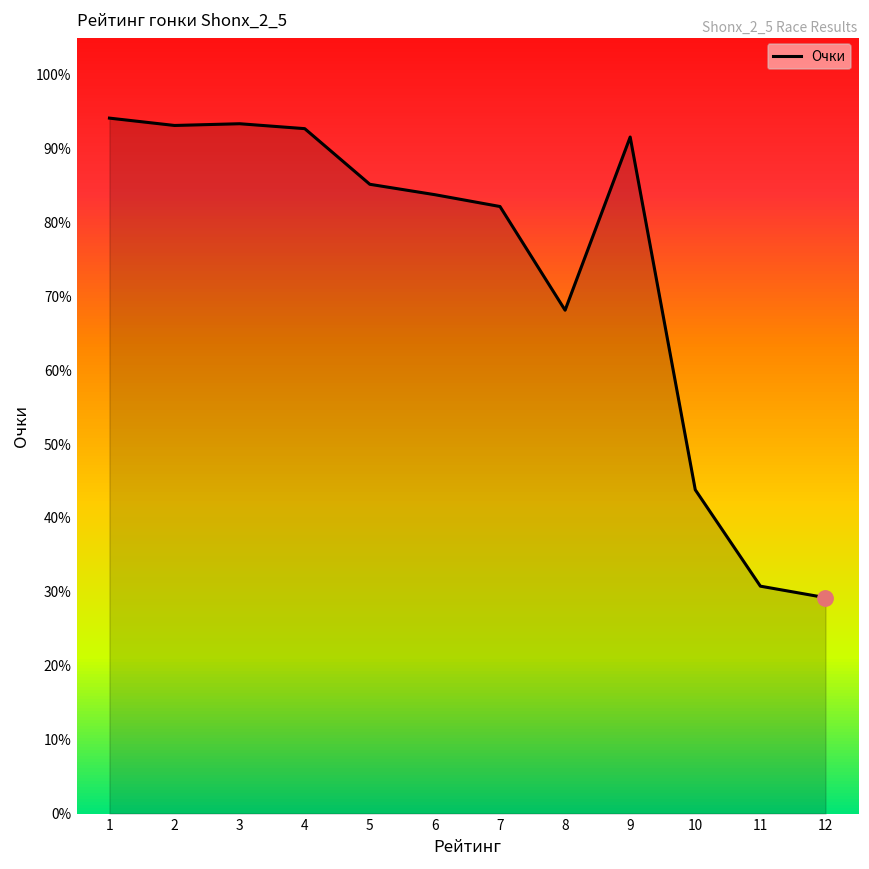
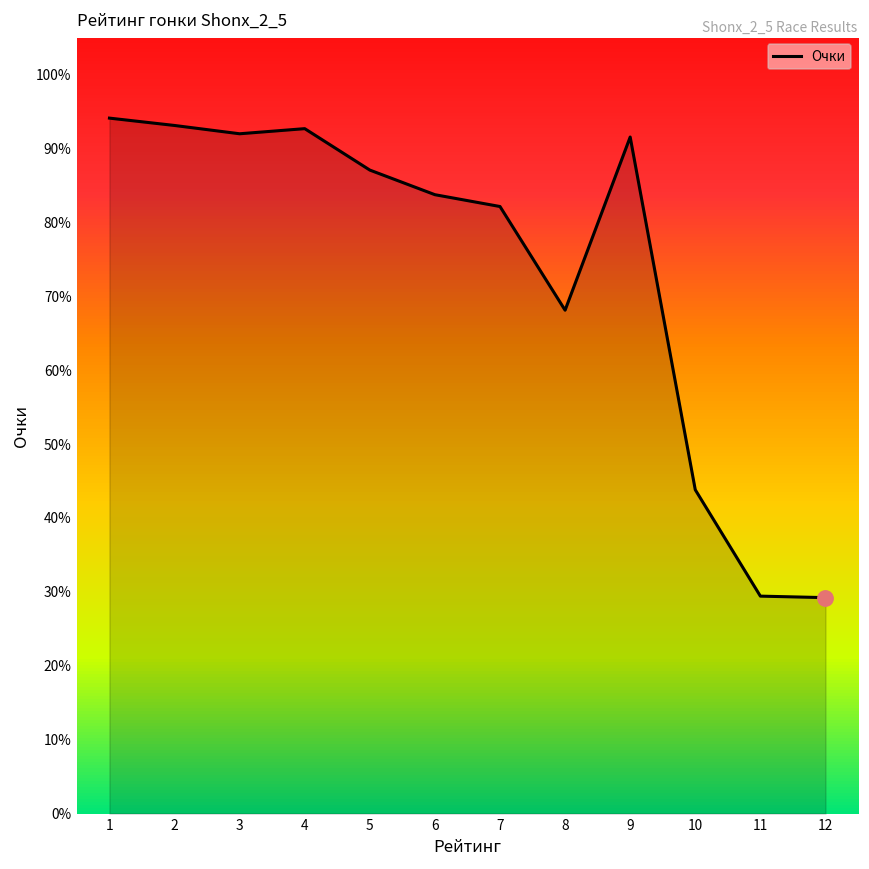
  {
    "Очки": {
      "1": "94%",
      "2": "93%",
-     "3": "93%",
+     "3": "92%",
      "4": "93%",
-     "5": "85%",
+     "5": "87%",
      "6": "84%",
      "7": "82%",
      "8": "68%",
      "9": "92%",
      "10": "44%",
-     "11": "31%"
+     "11": "29%"
    }
  }
